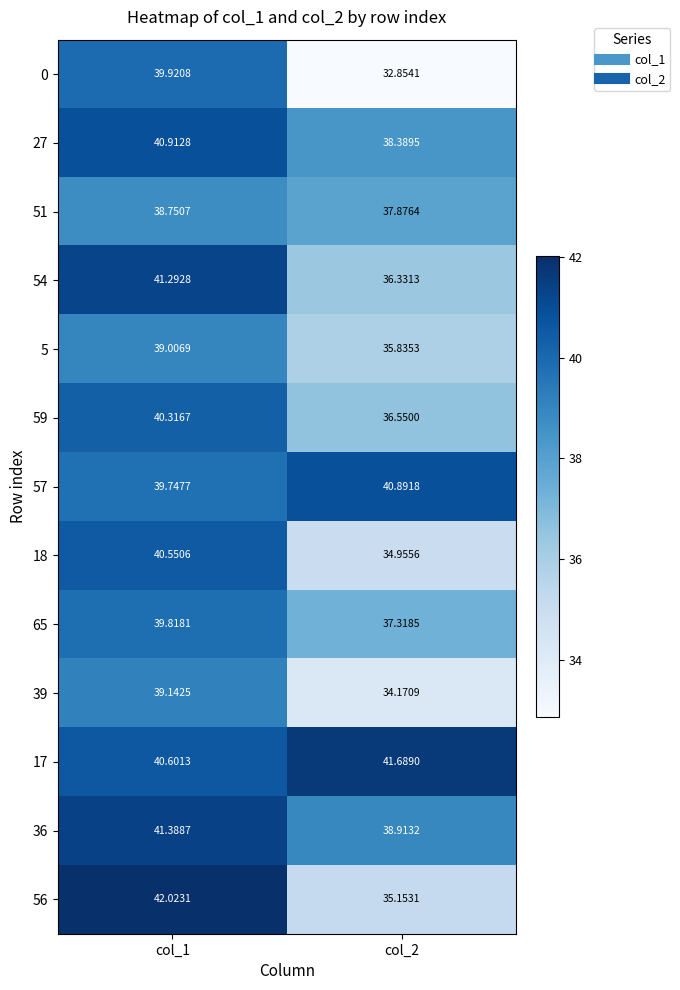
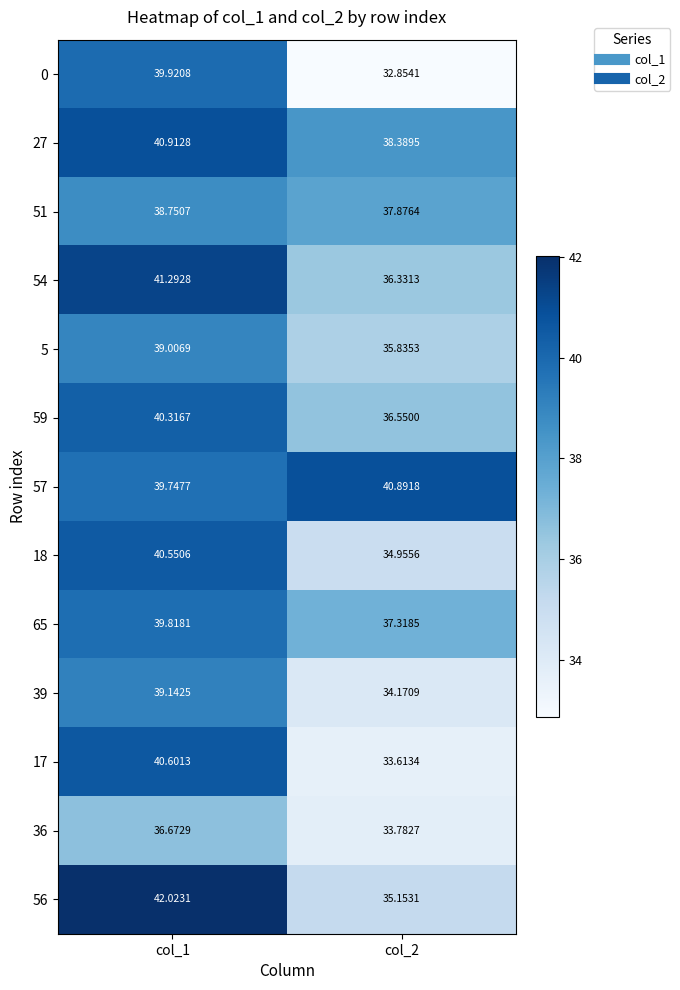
  {
    "0": {
      "col_1": 39.9208,
      "col_2": 32.8541
    },
    "27": {
      "col_1": 40.9128,
      "col_2": 38.3895
    },
    "51": {
      "col_1": 38.7507,
      "col_2": 37.8764
    },
    "54": {
      "col_1": 41.2928,
      "col_2": 36.3313
    },
    "5": {
      "col_1": 39.0069,
      "col_2": 35.8353
    },
    "59": {
      "col_1": 40.3167,
      "col_2": 36.5500
    },
    "57": {
      "col_1": 39.7477,
      "col_2": 40.8918
    },
    "18": {
      "col_1": 40.5506,
      "col_2": 34.9556
    },
    "65": {
      "col_1": 39.8181,
      "col_2": 37.3185
    },
    "39": {
      "col_1": 39.1425,
      "col_2": 34.1709
    },
    "17": {
      "col_1": 40.6013,
-     "col_2": 41.6890
+     "col_2": 33.6134
    },
    "36": {
-     "col_1": 41.3887,
-     "col_2": 38.9132
+     "col_1": 36.6729,
+     "col_2": 33.7827
    },
    "56": {
      "col_1": 42.0231,
      "col_2": 35.1531
    }
  }
